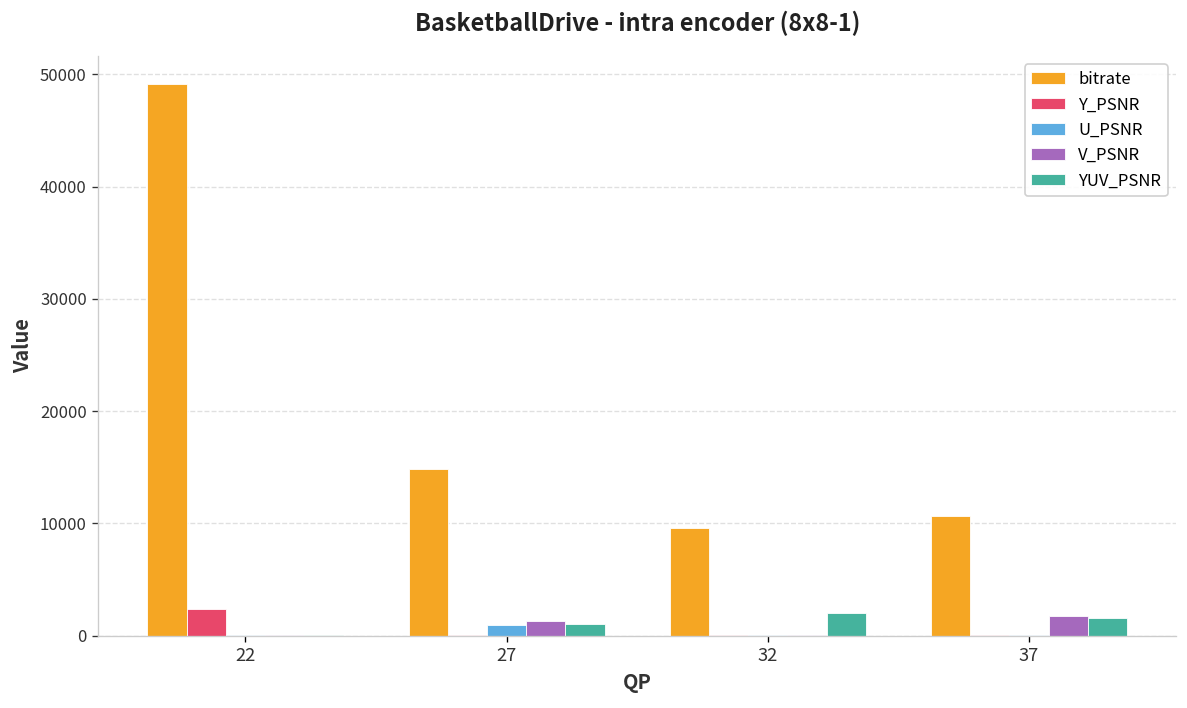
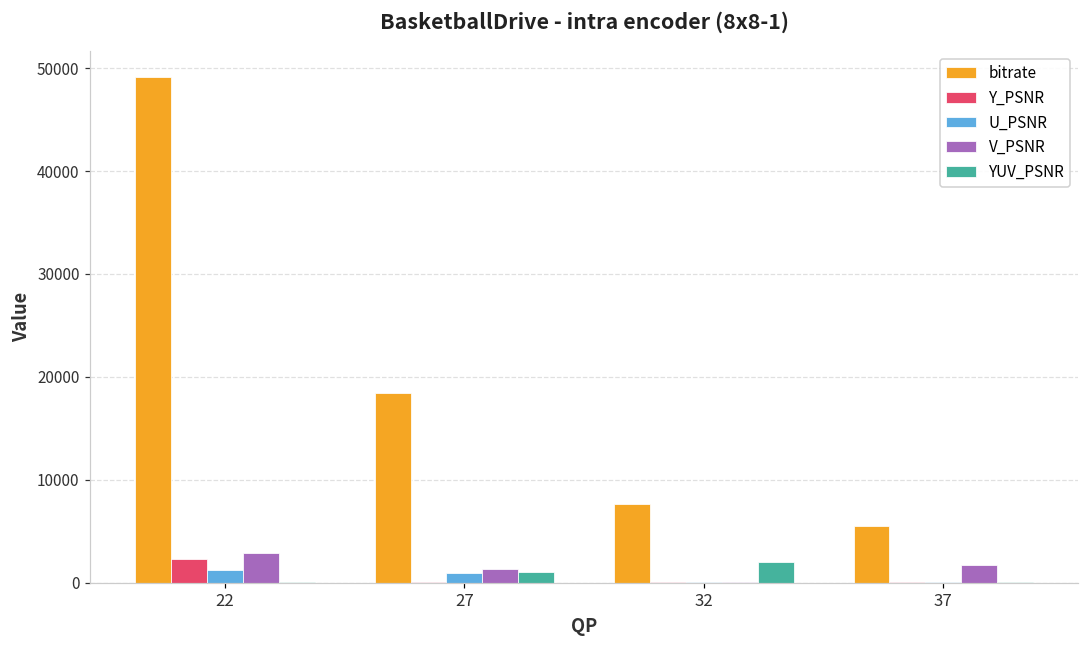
  {
    "bitrate": {
      "22": 49000,
-     "27": 15000,
-     "32": 10000,
-     "37": 11000
+     "27": 18000,
+     "32": 8000,
+     "37": 5000
    },
    "Y_PSNR": {
      "22": 2000
    },
    "U_PSNR": {
-     "22": 0,
+     "22": 1000,
      "27": 1000
    },
    "V_PSNR": {
-     "22": 0,
+     "22": 3000,
      "27": 1000,
      "37": 2000
    },
    "YUV_PSNR": {
      "27": 1000,
      "32": 2000,
-     "37": 2000
+     "37": 0
    }
  }
